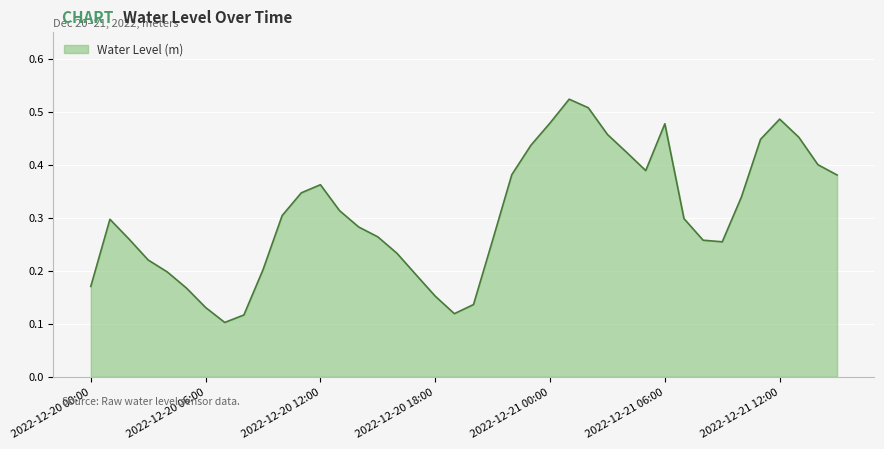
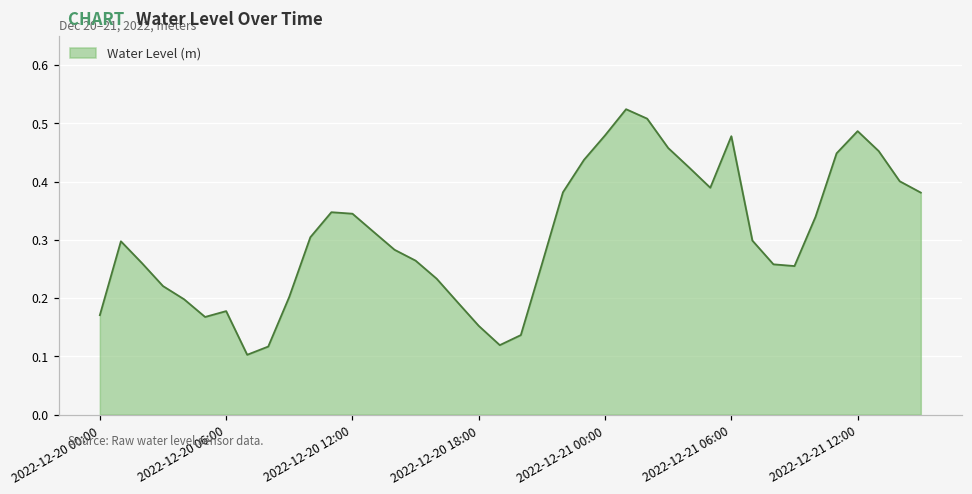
  {
    "2022-12-20 00:00": 0.17,
-   "2022-12-20 06:00": 0.13,
-   "2022-12-20 12:00": 0.36,
+   "2022-12-20 06:00": 0.18,
+   "2022-12-20 12:00": 0.34,
    "2022-12-20 18:00": 0.15,
    "2022-12-21 00:00": 0.48,
    "2022-12-21 06:00": 0.48,
    "2022-12-21 12:00": 0.49
  }
